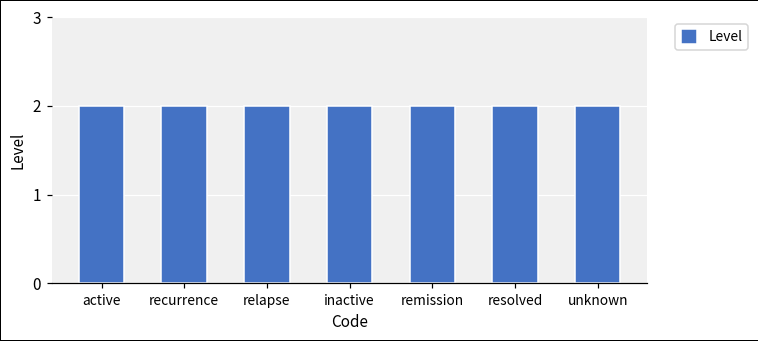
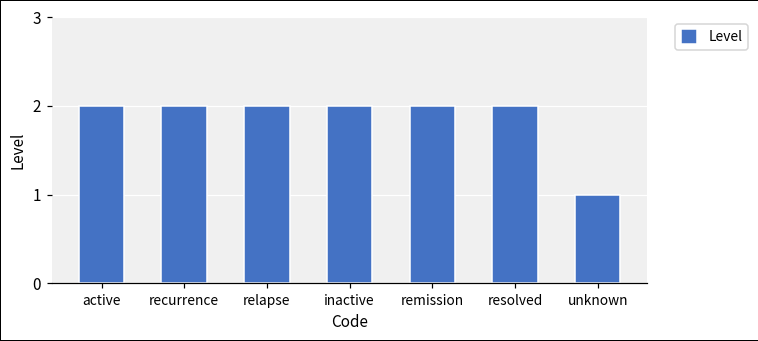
  {
    "active": 2,
    "recurrence": 2,
    "relapse": 2,
    "inactive": 2,
    "remission": 2,
    "resolved": 2,
-   "unknown": 2
+   "unknown": 1
  }
